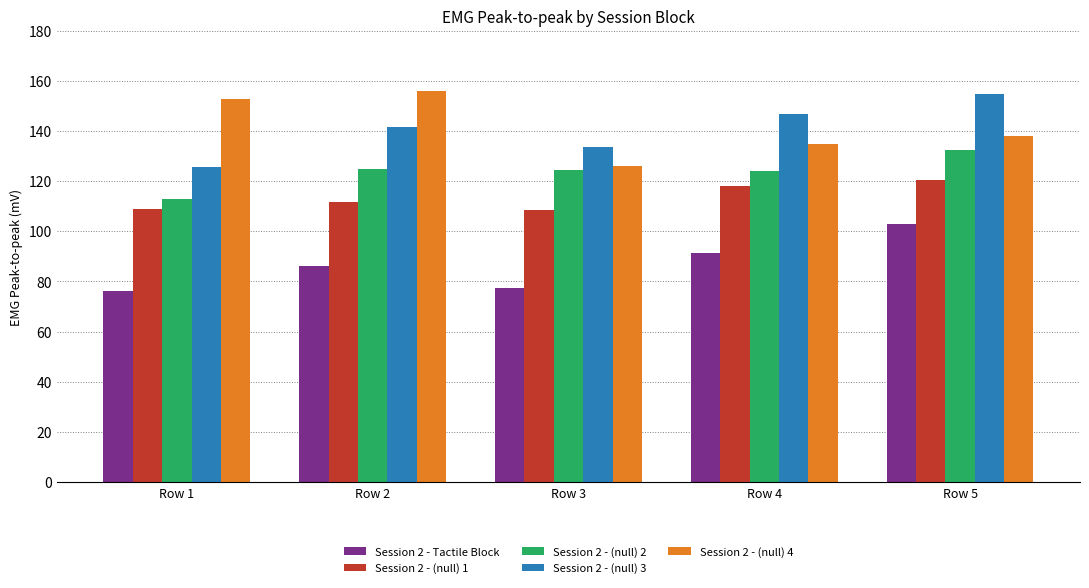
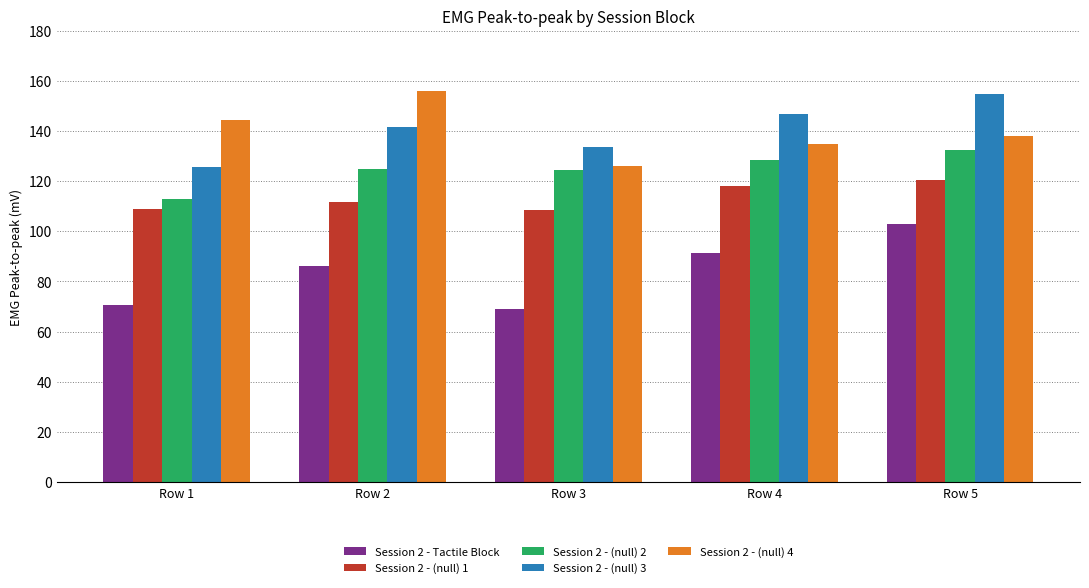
  {
    "Session 2 - Tactile Block": {
-     "Row 1": 76,
+     "Row 1": 71,
      "Row 2": 86,
-     "Row 3": 77,
+     "Row 3": 69,
      "Row 4": 91,
      "Row 5": 103
    },
    "Session 2 - (null) 1": {
      "Row 1": 109,
      "Row 2": 112,
      "Row 3": 108,
      "Row 4": 118,
      "Row 5": 120
    },
    "Session 2 - (null) 2": {
      "Row 1": 113,
      "Row 2": 125,
      "Row 3": 124,
-     "Row 4": 124,
+     "Row 4": 128,
      "Row 5": 132
    },
    "Session 2 - (null) 3": {
      "Row 1": 126,
      "Row 2": 141,
      "Row 3": 134,
      "Row 4": 147,
      "Row 5": 155
    },
    "Session 2 - (null) 4": {
-     "Row 1": 153,
+     "Row 1": 144,
      "Row 2": 156,
      "Row 3": 126,
      "Row 4": 135,
      "Row 5": 138
    }
  }
